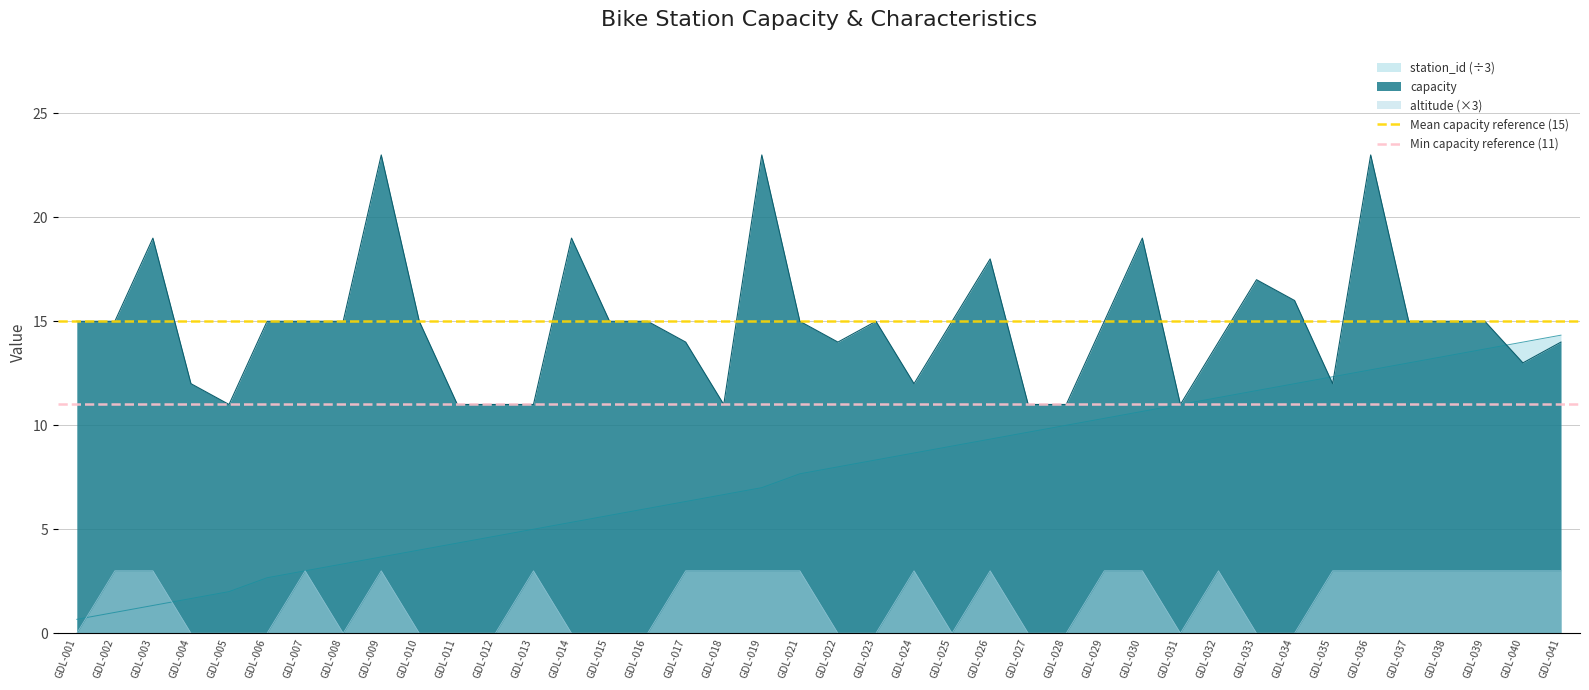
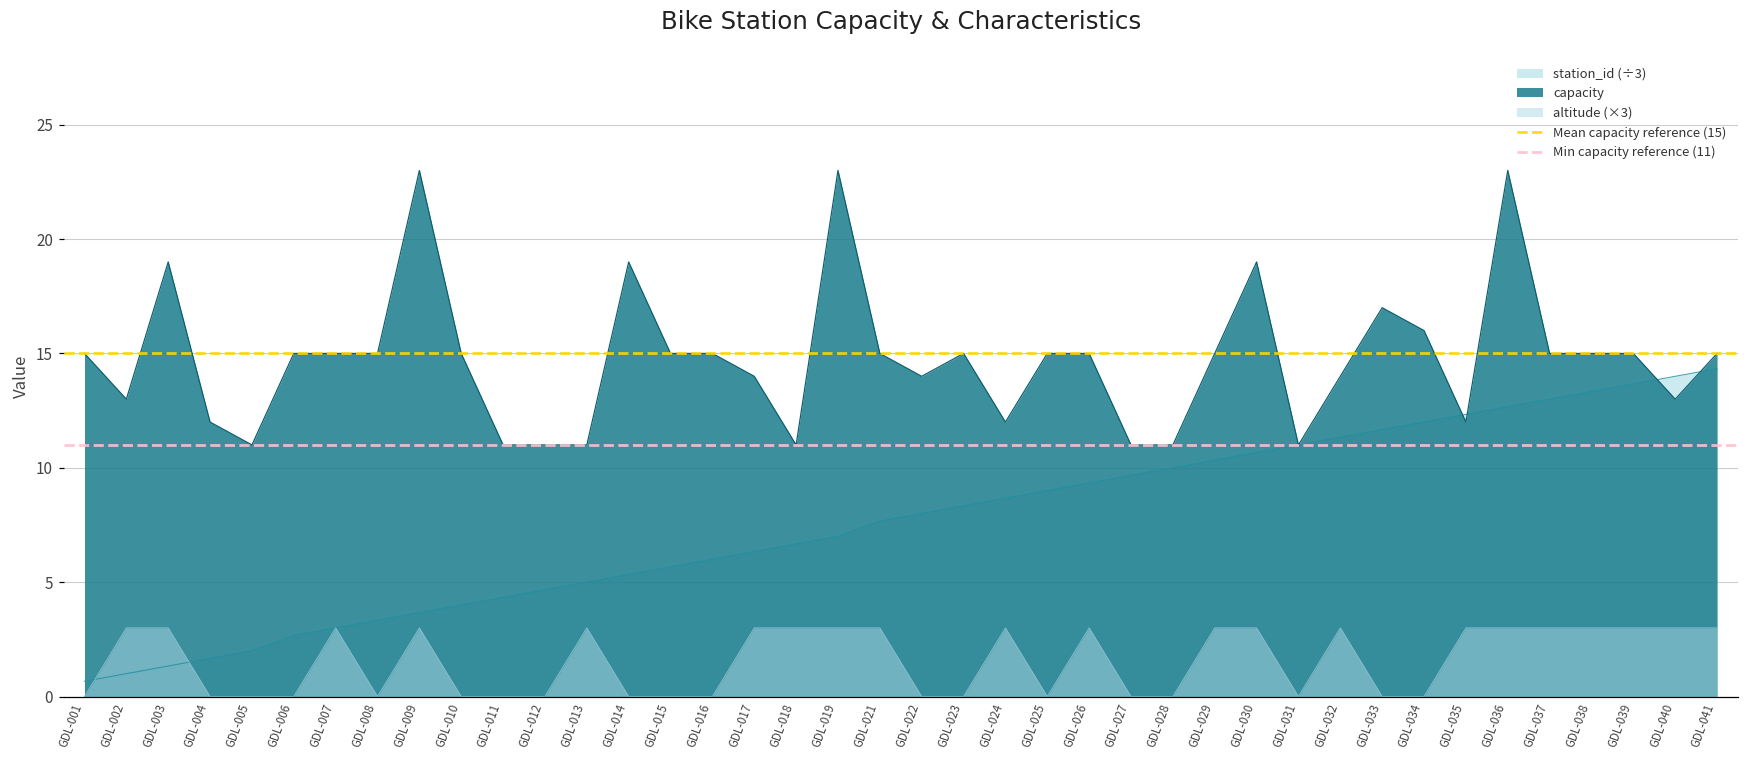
  {
    "capacity": {
      "GDL-001": 15,
-     "GDL-002": 15,
+     "GDL-002": 13,
      "GDL-003": 19,
      "GDL-004": 12,
      "GDL-005": 11,
      "GDL-006": 15,
      "GDL-007": 15,
      "GDL-008": 15,
      "GDL-009": 23,
      "GDL-010": 15,
      "GDL-011": 11,
      "GDL-012": 11,
      "GDL-013": 11,
      "GDL-014": 19,
      "GDL-015": 15,
      "GDL-016": 15,
      "GDL-017": 14,
      "GDL-018": 11,
      "GDL-019": 23,
      "GDL-021": 15,
      "GDL-022": 14,
      "GDL-023": 15,
      "GDL-024": 12,
      "GDL-025": 15,
-     "GDL-026": 18,
+     "GDL-026": 15,
      "GDL-027": 11,
      "GDL-028": 11,
      "GDL-029": 15,
      "GDL-030": 19,
      "GDL-032": 14,
      "GDL-033": 17,
      "GDL-034": 16,
      "GDL-035": 12,
      "GDL-036": 23,
      "GDL-037": 15,
      "GDL-038": 15,
      "GDL-039": 15,
      "GDL-040": 13,
-     "GDL-041": 14
+     "GDL-041": 15
    }
  }
